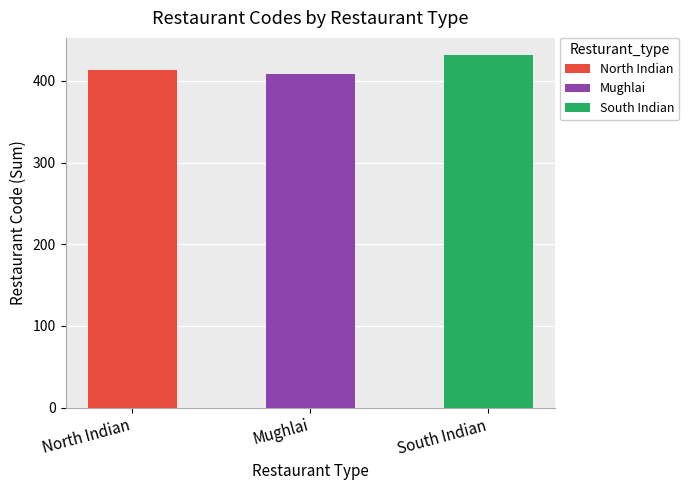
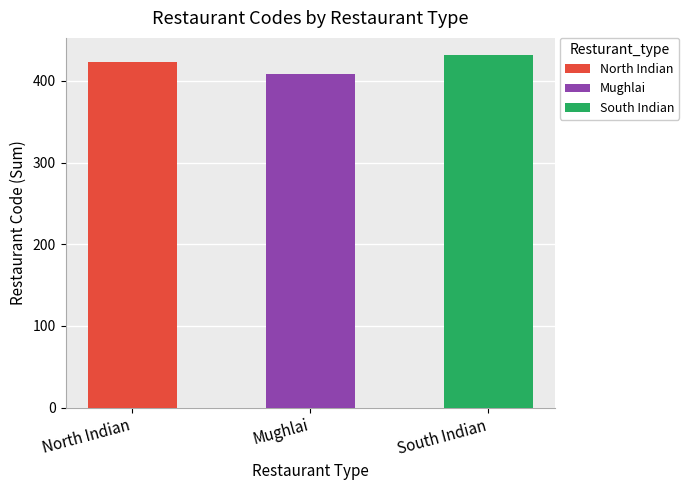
  {
-   "North Indian": 410,
+   "North Indian": 420,
    "Mughlai": 410,
    "South Indian": 430
  }
